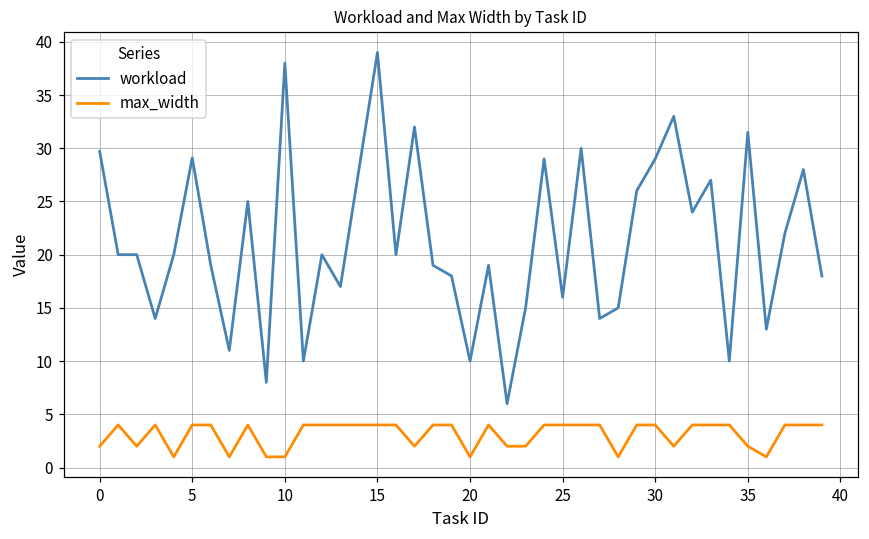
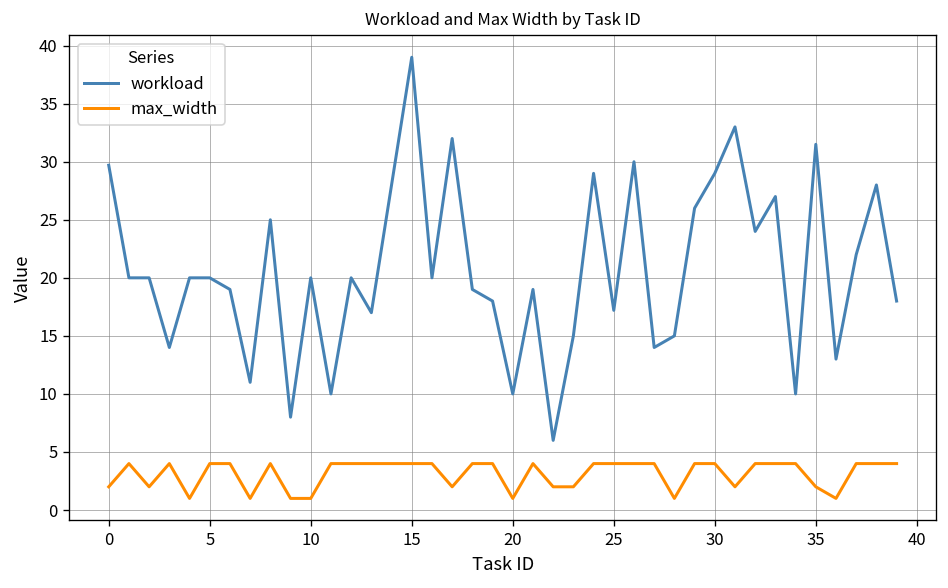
  {
    "workload": {
      "0": 30,
-     "5": 29,
-     "10": 38,
+     "5": 20,
+     "10": 20,
      "15": 39,
      "20": 10,
-     "25": 16,
+     "25": 17,
      "30": 29,
      "35": 32
    },
    "max_width": {
      "0": 2,
      "5": 4,
      "10": 1,
      "15": 4,
      "20": 1,
      "25": 4,
      "30": 4,
      "35": 2
    }
  }
